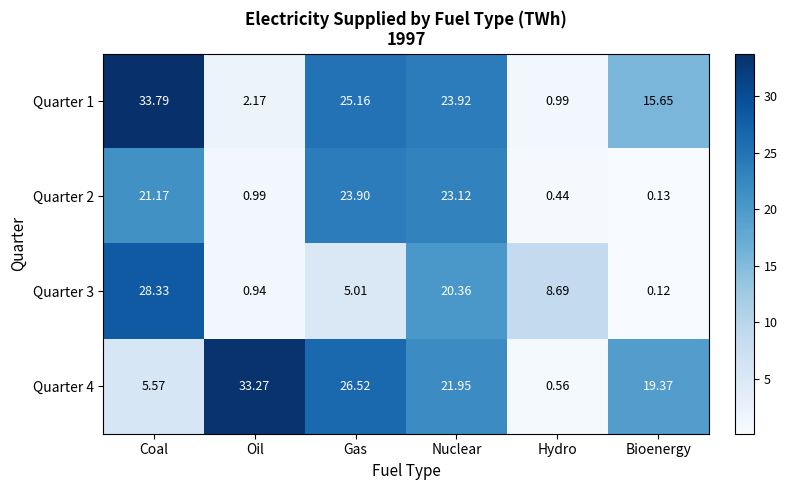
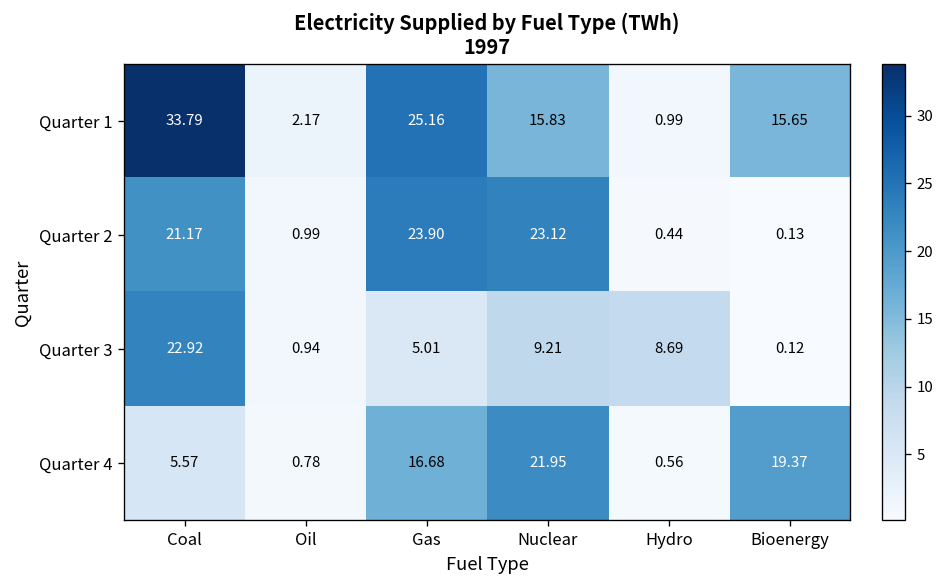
  {
    "Quarter 1": {
      "Coal": 33.79,
      "Oil": 2.17,
      "Gas": 25.16,
-     "Nuclear": 23.92,
+     "Nuclear": 15.83,
      "Hydro": 0.99,
      "Bioenergy": 15.65
    },
    "Quarter 2": {
      "Coal": 21.17,
      "Oil": 0.99,
      "Gas": 23.90,
      "Nuclear": 23.12,
      "Hydro": 0.44,
      "Bioenergy": 0.13
    },
    "Quarter 3": {
-     "Coal": 28.33,
+     "Coal": 22.92,
      "Oil": 0.94,
      "Gas": 5.01,
-     "Nuclear": 20.36,
+     "Nuclear": 9.21,
      "Hydro": 8.69,
      "Bioenergy": 0.12
    },
    "Quarter 4": {
      "Coal": 5.57,
-     "Oil": 33.27,
-     "Gas": 26.52,
+     "Oil": 0.78,
+     "Gas": 16.68,
      "Nuclear": 21.95,
      "Hydro": 0.56,
      "Bioenergy": 19.37
    }
  }
